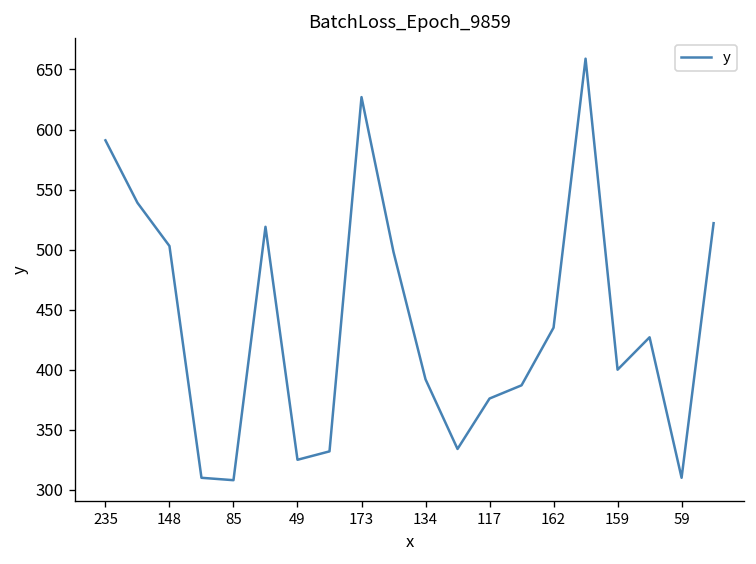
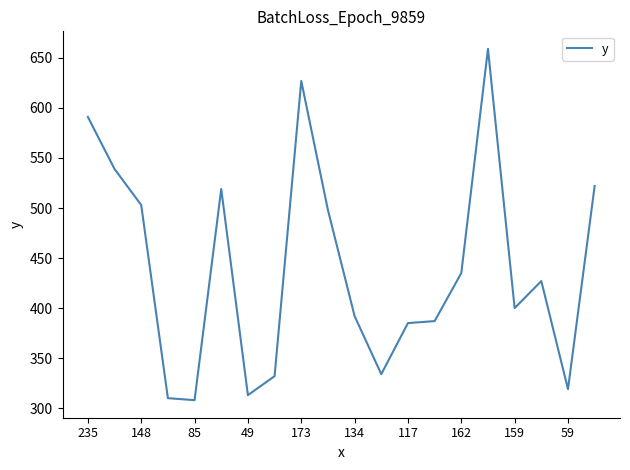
  {
    "235": 591,
    "148": 503,
    "85": 308,
-   "49": 325,
+   "49": 313,
    "173": 627,
    "134": 392,
-   "117": 376,
+   "117": 385,
    "162": 435,
    "159": 400,
-   "59": 310
+   "59": 319
  }
